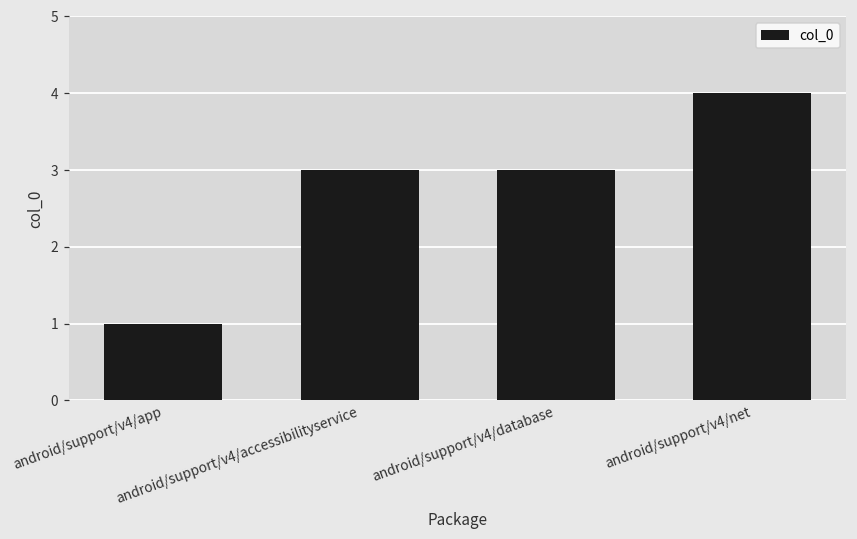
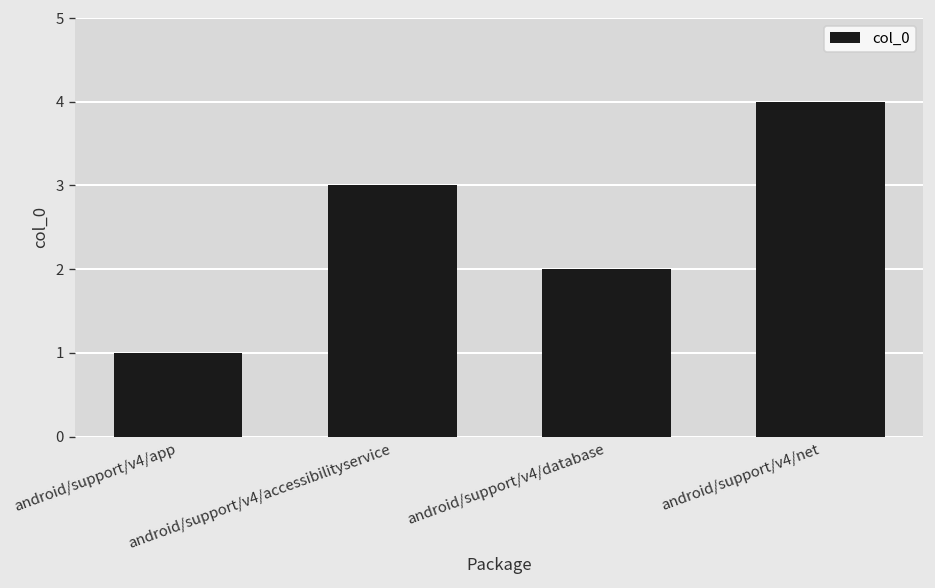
  {
    "android/support/v4/app": 1,
    "android/support/v4/accessibilityservice": 3,
-   "android/support/v4/database": 3,
+   "android/support/v4/database": 2,
    "android/support/v4/net": 4
  }
